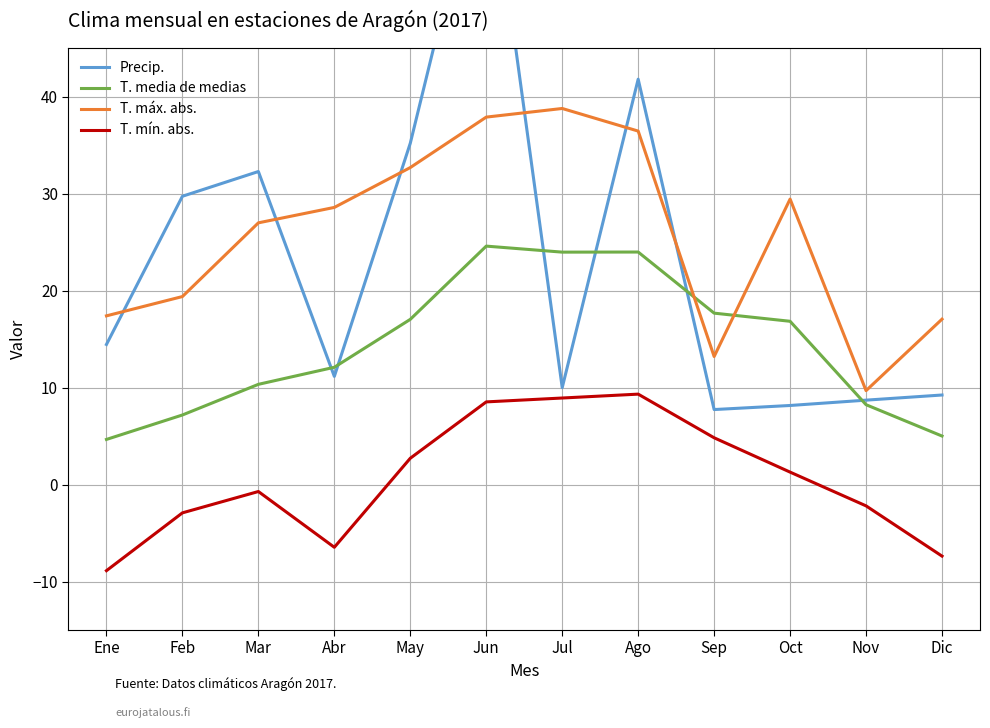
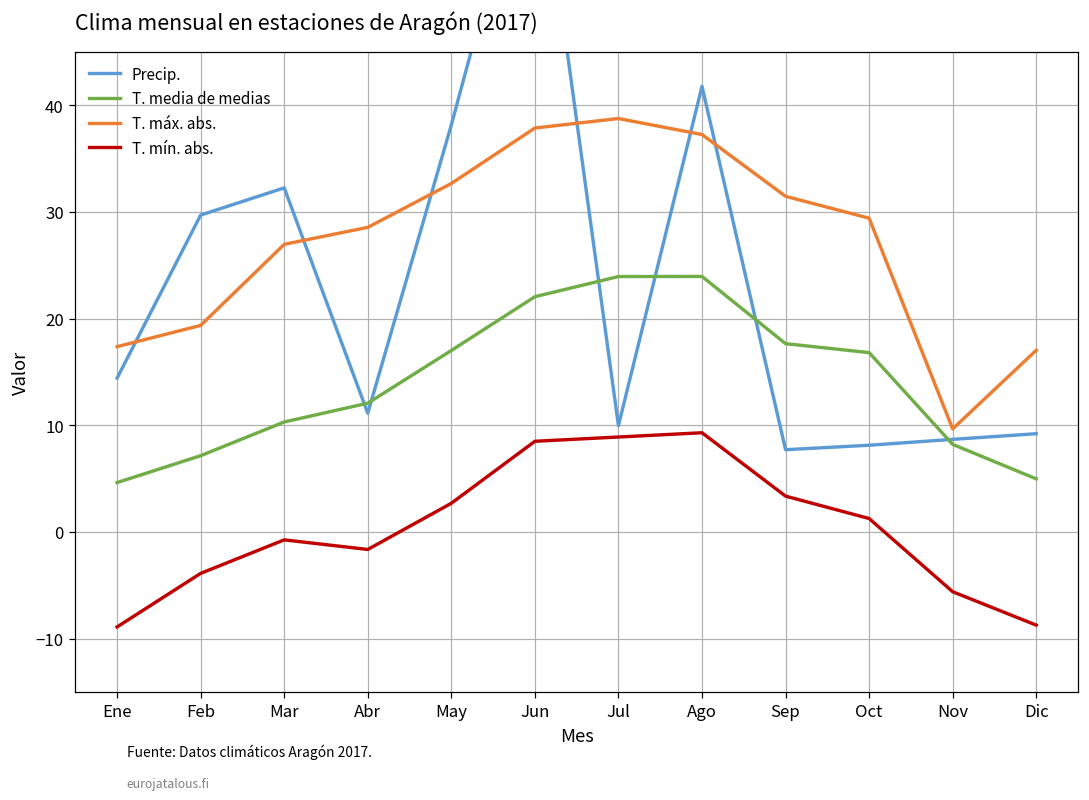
  {
    "Precip.": {
      "Ene": 14,
      "Feb": 30,
      "Mar": 32,
      "Abr": 11,
-     "May": 35,
+     "May": 38,
      "Jul": 10,
      "Ago": 42,
      "Sep": 8,
      "Oct": 8,
      "Nov": 9,
      "Dic": 9
    },
    "T. media de medias": {
      "Ene": 5,
      "Feb": 7,
      "Mar": 10,
      "Abr": 12,
      "May": 17,
-     "Jun": 25,
+     "Jun": 22,
      "Jul": 24,
      "Ago": 24,
      "Sep": 18,
      "Oct": 17,
      "Nov": 8,
      "Dic": 5
    },
    "T. máx. abs.": {
      "Ene": 17,
      "Feb": 19,
      "Mar": 27,
      "Abr": 29,
      "May": 33,
      "Jun": 38,
      "Jul": 39,
-     "Ago": 36,
-     "Sep": 13,
+     "Ago": 37,
+     "Sep": 31,
      "Oct": 29,
      "Nov": 10,
      "Dic": 17
    },
    "T. mín. abs.": {
      "Ene": -9,
-     "Feb": -3,
+     "Feb": -4,
      "Mar": -1,
-     "Abr": -6,
+     "Abr": -2,
      "May": 3,
      "Jun": 9,
      "Jul": 9,
      "Ago": 9,
-     "Sep": 5,
+     "Sep": 3,
      "Oct": 1,
-     "Nov": -2,
-     "Dic": -7
+     "Nov": -6,
+     "Dic": -9
    }
  }
